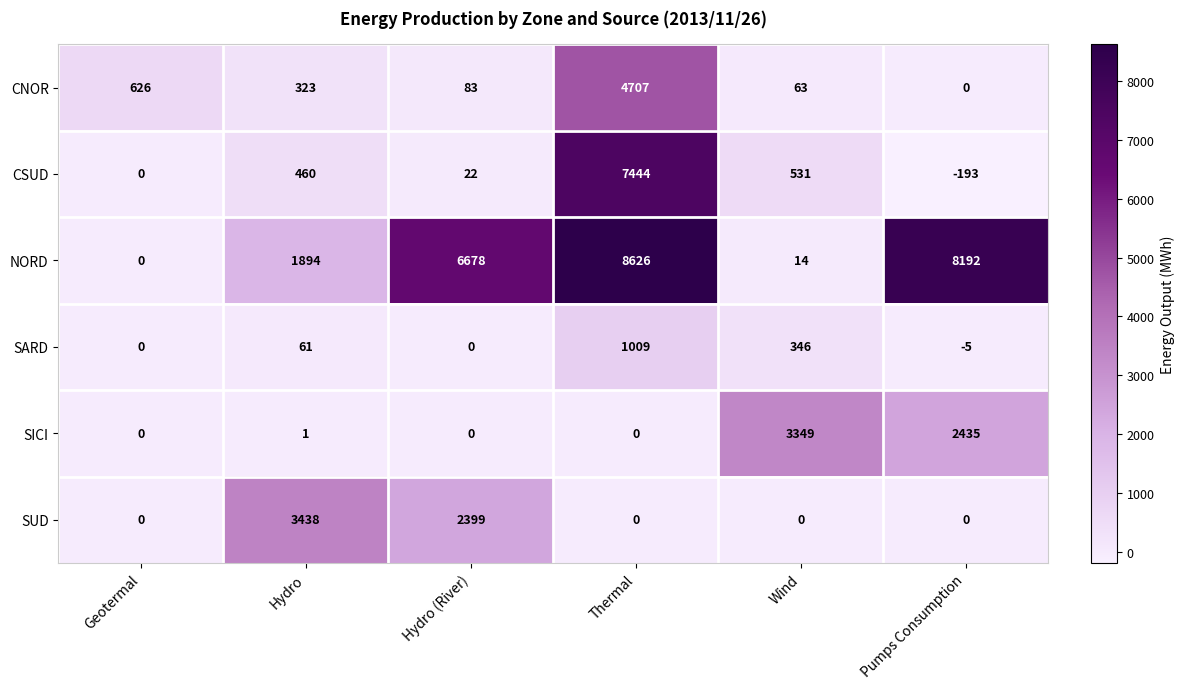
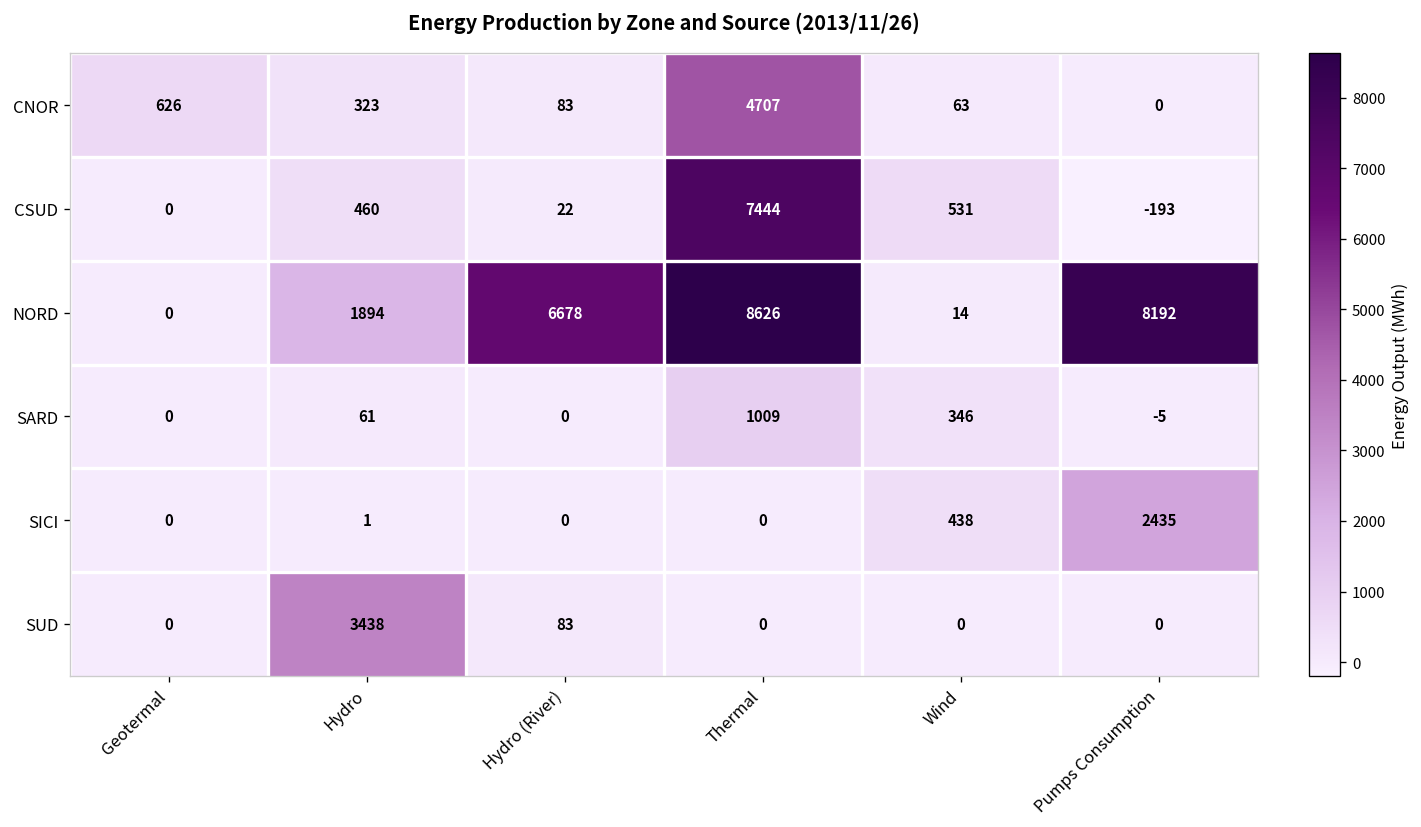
  {
    "CNOR": {
      "Geotermal": 626,
      "Hydro": 323,
      "Hydro (River)": 83,
      "Thermal": 4707,
      "Wind": 63,
      "Pumps Consumption": 0
    },
    "CSUD": {
      "Geotermal": 0,
      "Hydro": 460,
      "Hydro (River)": 22,
      "Thermal": 7444,
      "Wind": 531,
      "Pumps Consumption": -193
    },
    "NORD": {
      "Geotermal": 0,
      "Hydro": 1894,
      "Hydro (River)": 6678,
      "Thermal": 8626,
      "Wind": 14,
      "Pumps Consumption": 8192
    },
    "SARD": {
      "Geotermal": 0,
      "Hydro": 61,
      "Hydro (River)": 0,
      "Thermal": 1009,
      "Wind": 346,
      "Pumps Consumption": -5
    },
    "SICI": {
      "Geotermal": 0,
      "Hydro": 1,
      "Hydro (River)": 0,
      "Thermal": 0,
-     "Wind": 3349,
+     "Wind": 438,
      "Pumps Consumption": 2435
    },
    "SUD": {
      "Geotermal": 0,
      "Hydro": 3438,
-     "Hydro (River)": 2399,
+     "Hydro (River)": 83,
      "Thermal": 0,
      "Wind": 0,
      "Pumps Consumption": 0
    }
  }
